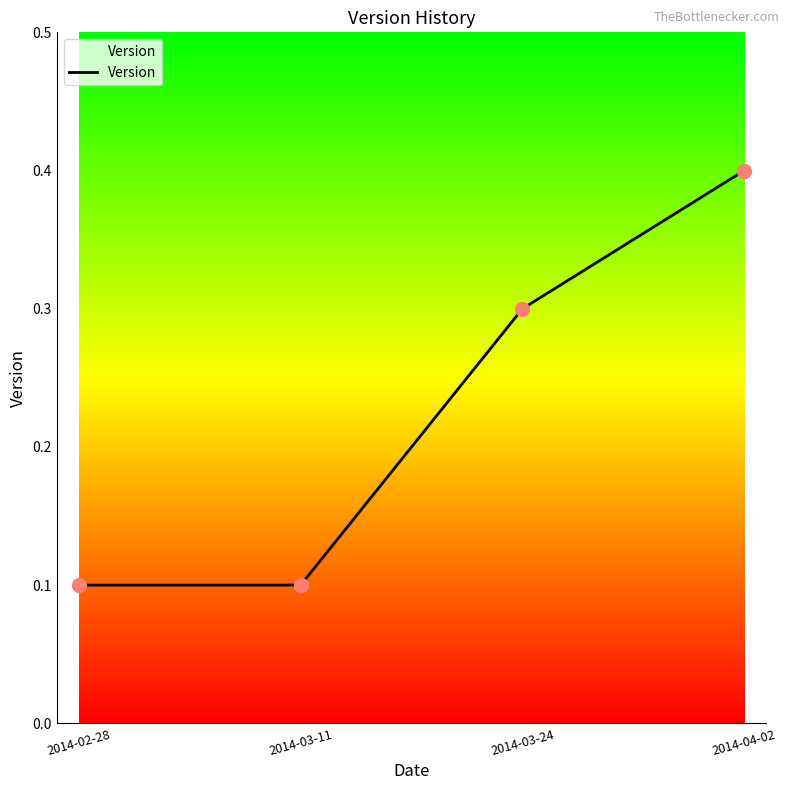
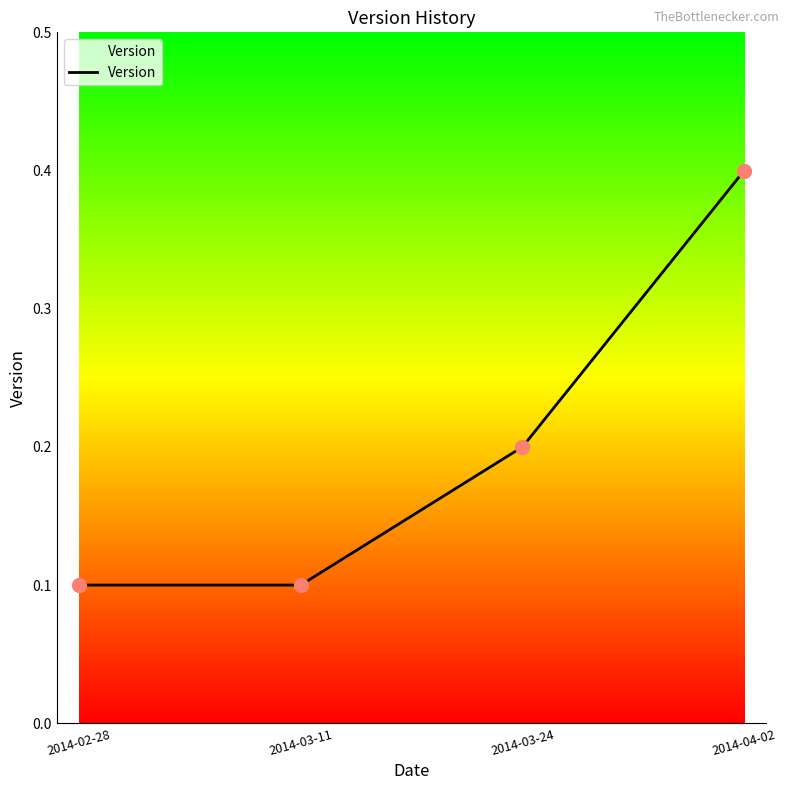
  {
    "2014-02-28": 0.1,
    "2014-03-11": 0.1,
-   "2014-03-24": 0.3,
+   "2014-03-24": 0.2,
    "2014-04-02": 0.4
  }
